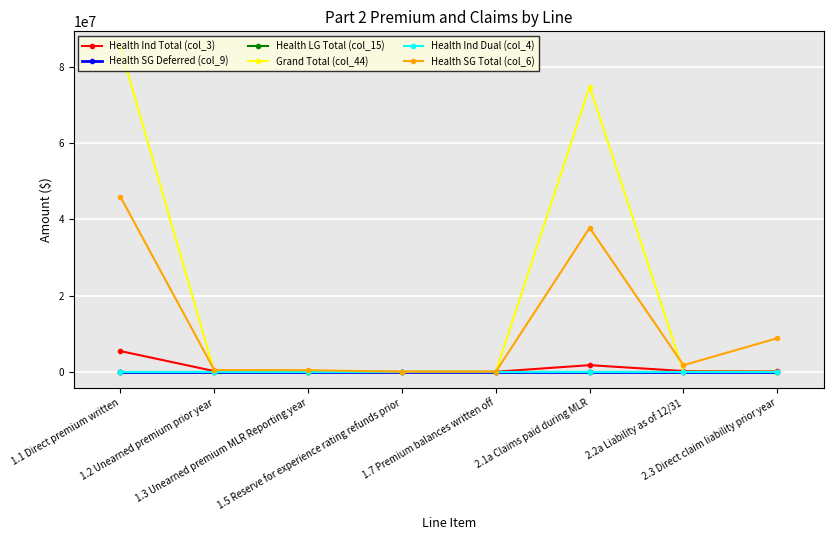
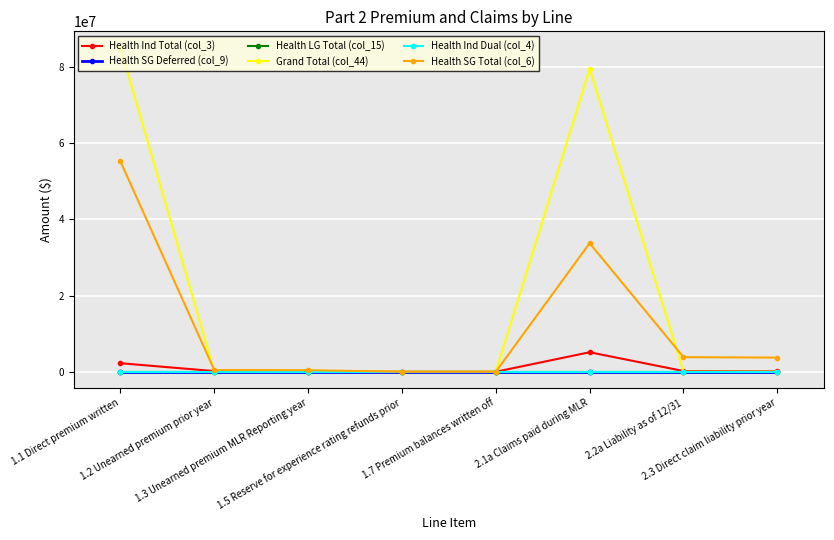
  {
    "Health Ind Total (col_3)": {
-     "1.1 Direct premium written": 5000000,
-     "2.1a Claims paid during MLR": 2000000
+     "1.1 Direct premium written": 2000000,
+     "2.1a Claims paid during MLR": 5000000
    },
    "Health Ind Dual (col_4)": {
      "1.1 Direct premium written": 0,
      "2.1a Claims paid during MLR": 0
    },
    "Grand Total (col_44)": {
-     "2.1a Claims paid during MLR": 75000000
+     "2.1a Claims paid during MLR": 80000000
    },
    "Health SG Total (col_6)": {
-     "1.1 Direct premium written": 46000000,
-     "2.1a Claims paid during MLR": 38000000,
-     "2.2a Liability as of 12/31": 2000000,
-     "2.3 Direct claim liability prior year": 9000000
+     "1.1 Direct premium written": 55000000,
+     "2.1a Claims paid during MLR": 34000000,
+     "2.2a Liability as of 12/31": 4000000,
+     "2.3 Direct claim liability prior year": 4000000
    }
  }
